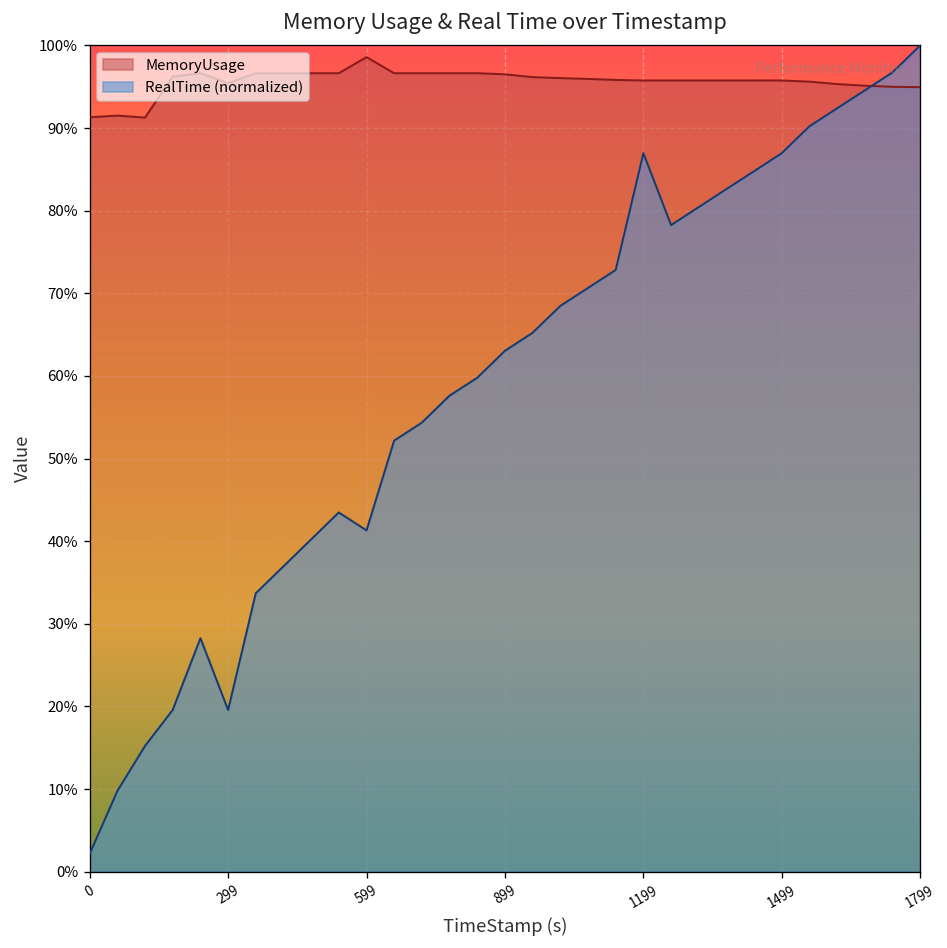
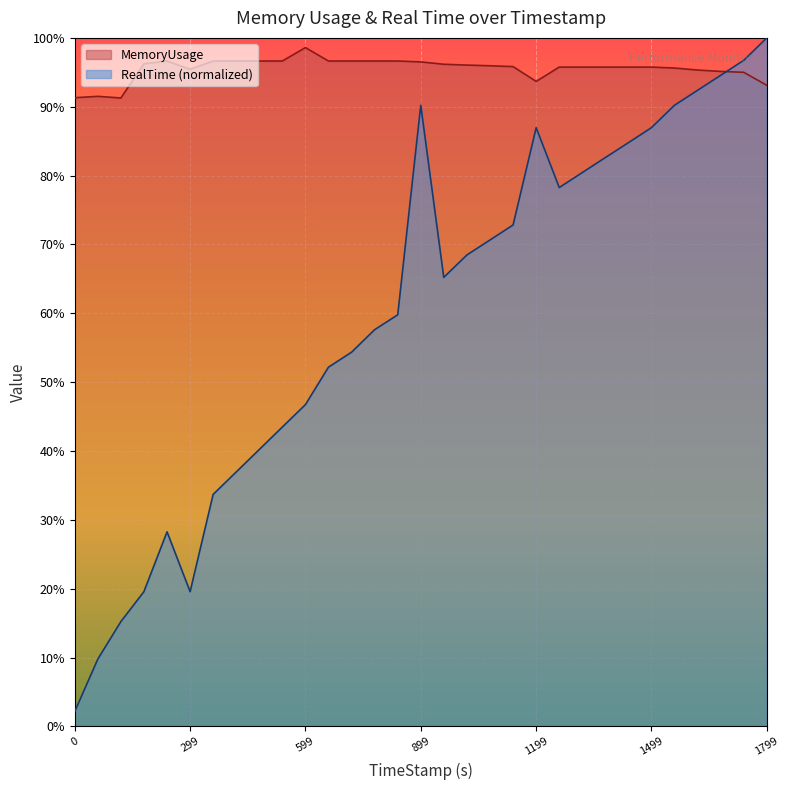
  {
    "MemoryUsage": {
      "0": "91%",
      "599": "99%",
      "899": "97%",
-     "1199": "96%",
+     "1199": "94%",
      "1499": "96%",
-     "1799": "95%"
+     "1799": "93%"
    },
    "RealTime (normalized)": {
      "0": "2%",
      "299": "20%",
-     "599": "41%",
-     "899": "63%",
+     "599": "47%",
+     "899": "90%",
      "1199": "87%",
      "1499": "87%",
      "1799": "100%"
    }
  }
